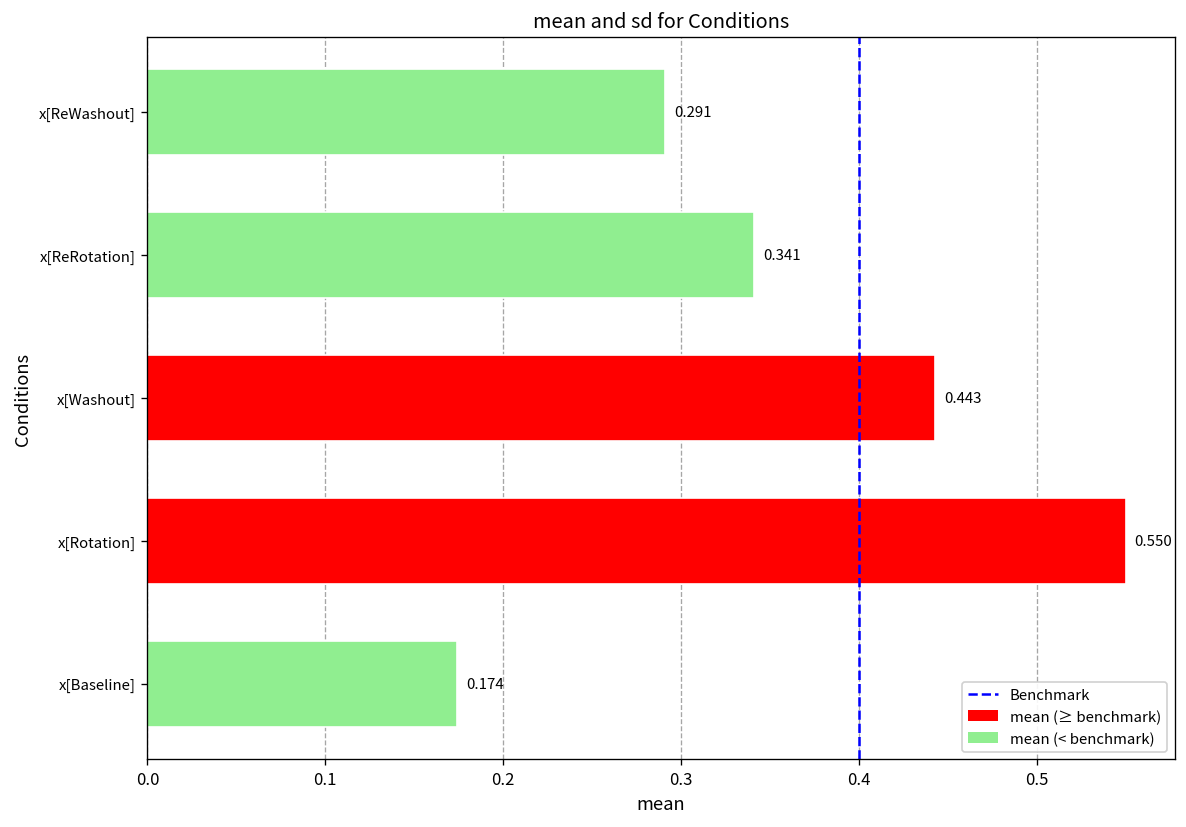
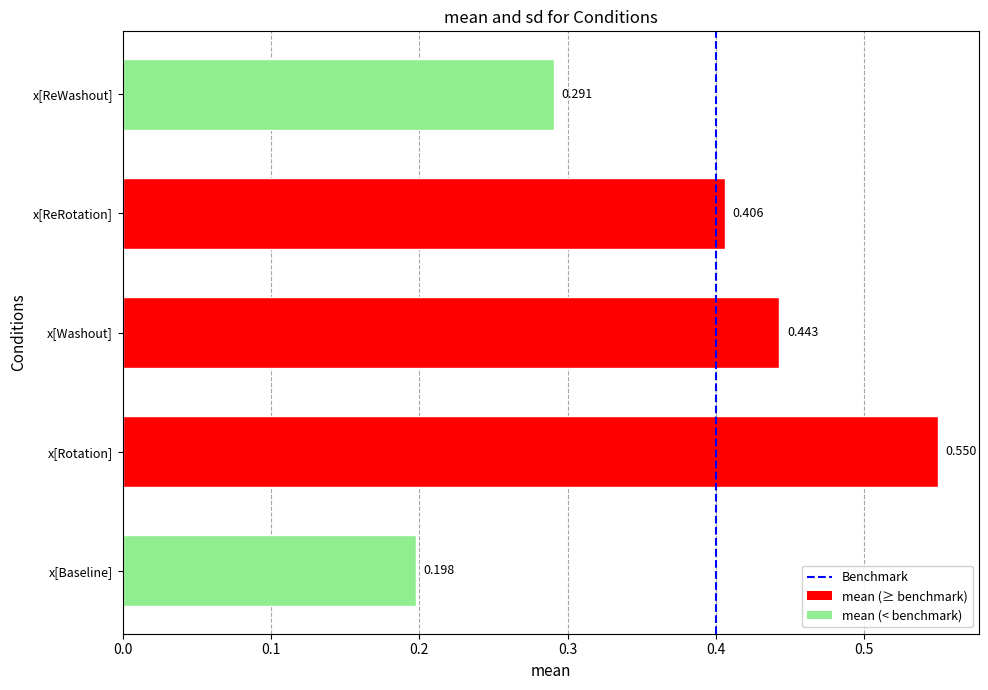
  {
    "x[ReWashout]": 0.291,
-   "x[ReRotation]": 0.341,
+   "x[ReRotation]": 0.406,
    "x[Washout]": 0.443,
    "x[Rotation]": 0.550,
-   "x[Baseline]": 0.174
+   "x[Baseline]": 0.198
  }
